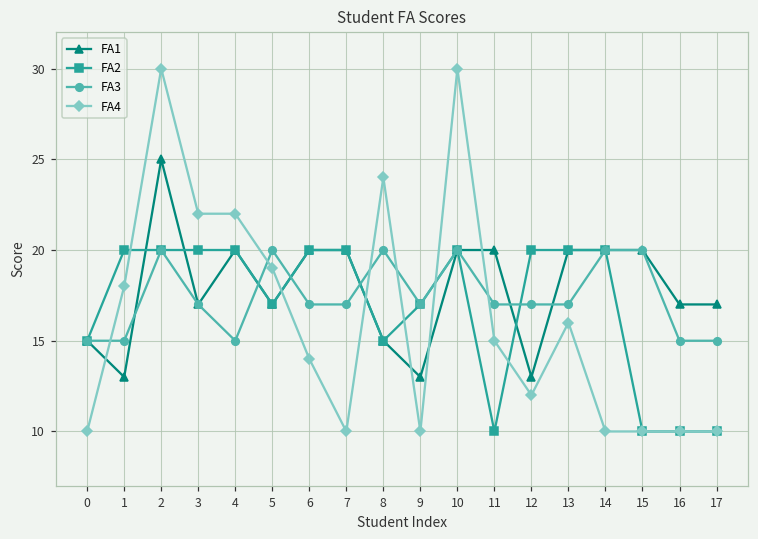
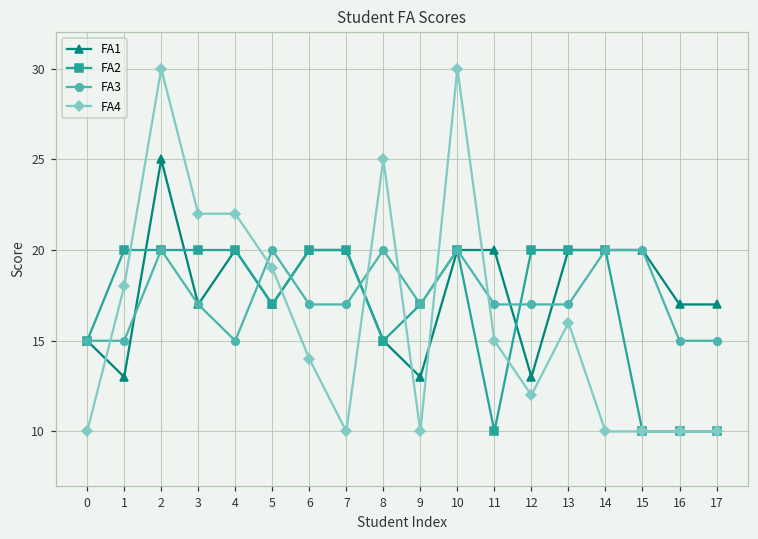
  {
    "FA4": {
      "0": 10,
      "1": 18,
      "2": 30,
      "3": 22,
      "4": 22,
      "5": 19,
      "6": 14,
      "7": 10,
-     "8": 24,
+     "8": 25,
      "9": 10,
      "10": 30,
      "11": 15,
      "12": 12,
      "13": 16,
      "14": 10
    }
  }
